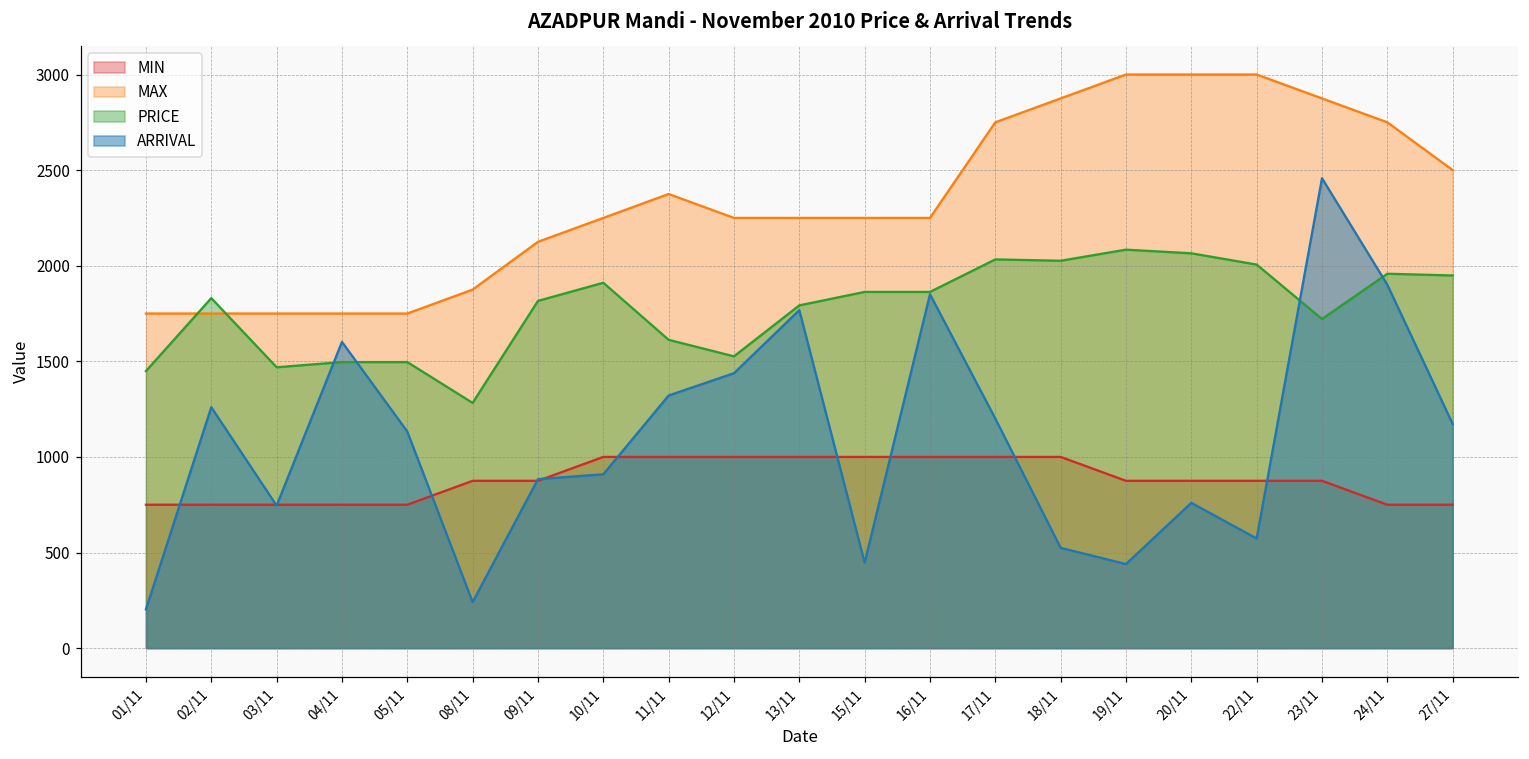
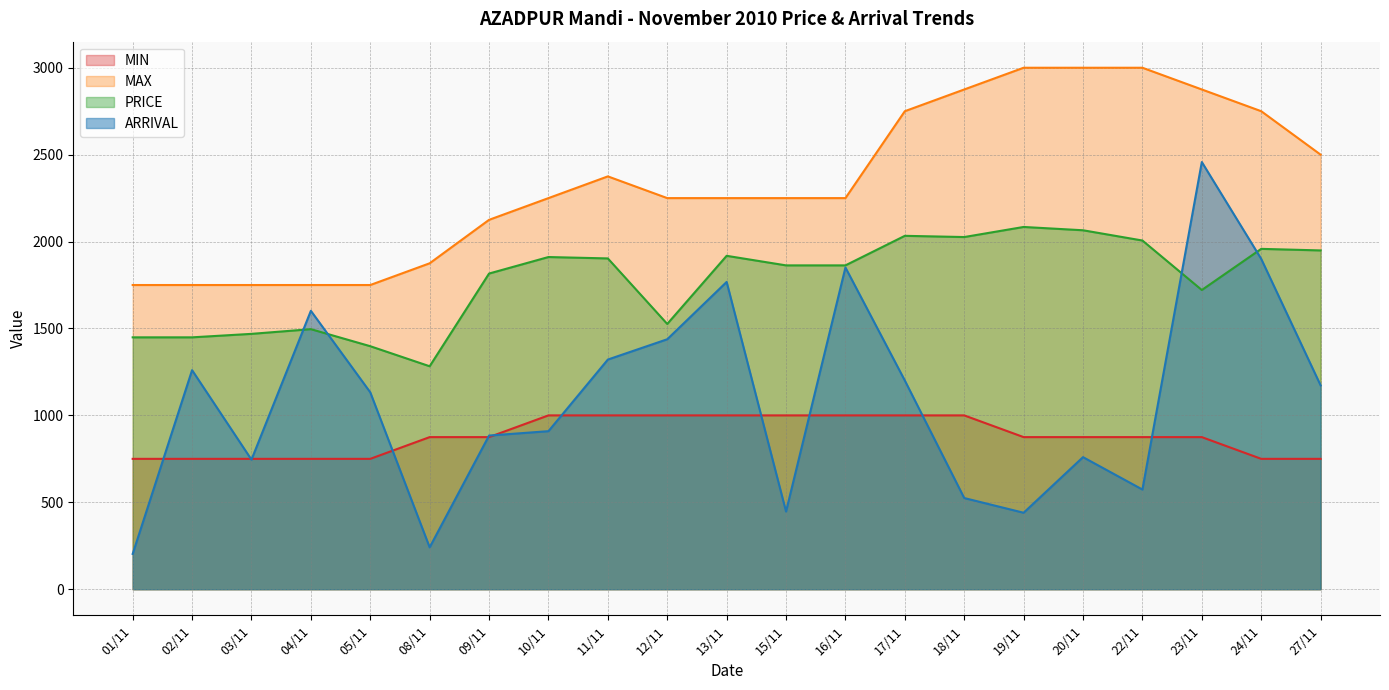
  {
    "PRICE": {
      "01/11": 1450,
-     "02/11": 1830,
+     "02/11": 1450,
      "03/11": 1470,
      "04/11": 1500,
-     "05/11": 1500,
+     "05/11": 1400,
      "08/11": 1280,
      "09/11": 1820,
      "10/11": 1910,
-     "11/11": 1610,
+     "11/11": 1900,
      "12/11": 1530,
-     "13/11": 1790,
+     "13/11": 1920,
      "15/11": 1860,
      "17/11": 2030,
      "18/11": 2030,
      "19/11": 2080,
      "20/11": 2070,
      "22/11": 2010,
      "23/11": 1720,
      "24/11": 1960,
      "27/11": 1950
    },
    "ARRIVAL": {
      "01/11": 200,
      "02/11": 1260,
      "04/11": 1600,
      "05/11": 1130,
      "08/11": 240,
      "10/11": 910,
      "11/11": 1320,
      "12/11": 1440,
      "13/11": 1770,
      "15/11": 450,
      "17/11": 1200,
      "18/11": 520,
      "19/11": 440,
      "20/11": 760,
      "22/11": 570,
      "23/11": 2460,
      "24/11": 1900,
      "27/11": 1170
    }
  }
